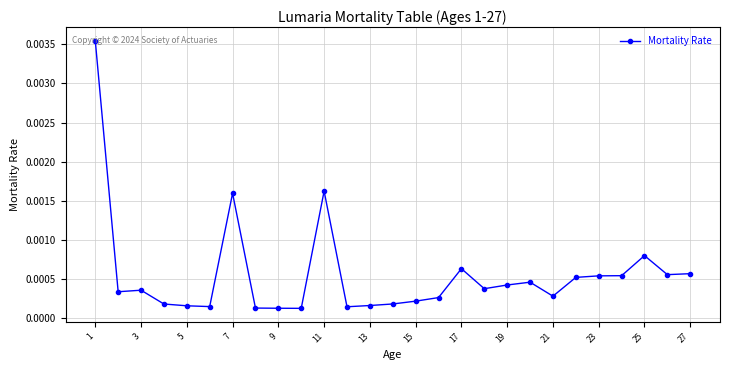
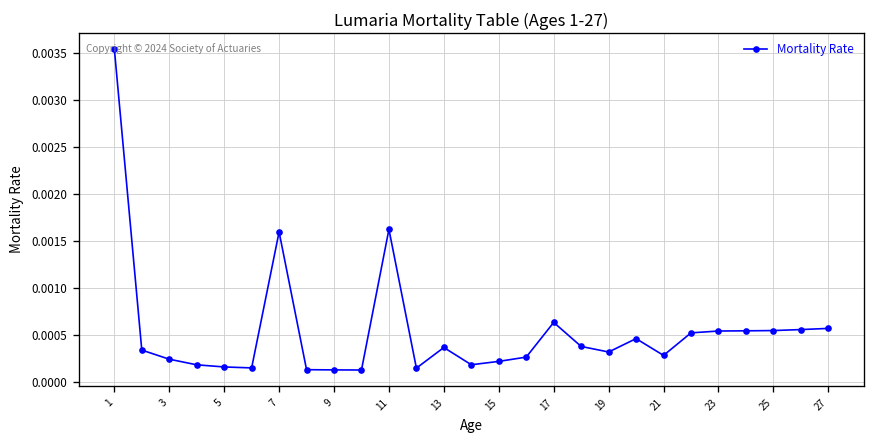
  {
-   "3": 0.0004,
+   "3": 0.0002,
    "5": 0.0002,
    "7": 0.0016,
    "9": 0.0001,
    "11": 0.0016,
-   "13": 0.0002,
+   "13": 0.0004,
    "15": 0.0002,
    "17": 0.0006,
-   "19": 0.0004,
+   "19": 0.0003,
    "21": 0.0003,
    "23": 0.0005,
-   "25": 0.0008,
+   "25": 0.0005,
    "27": 0.0006
  }
